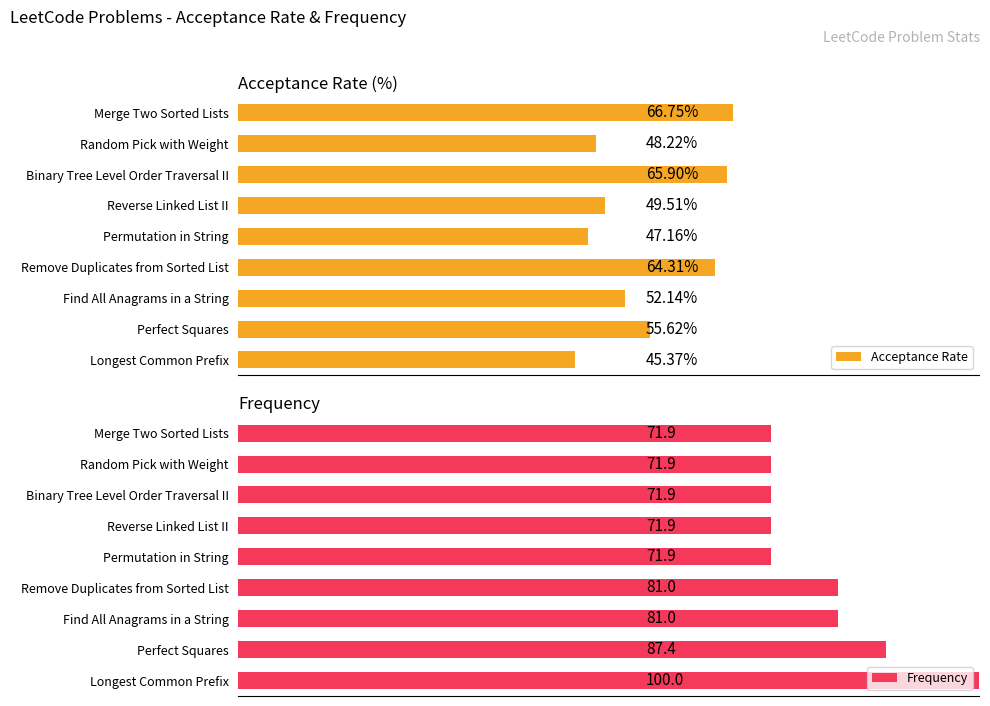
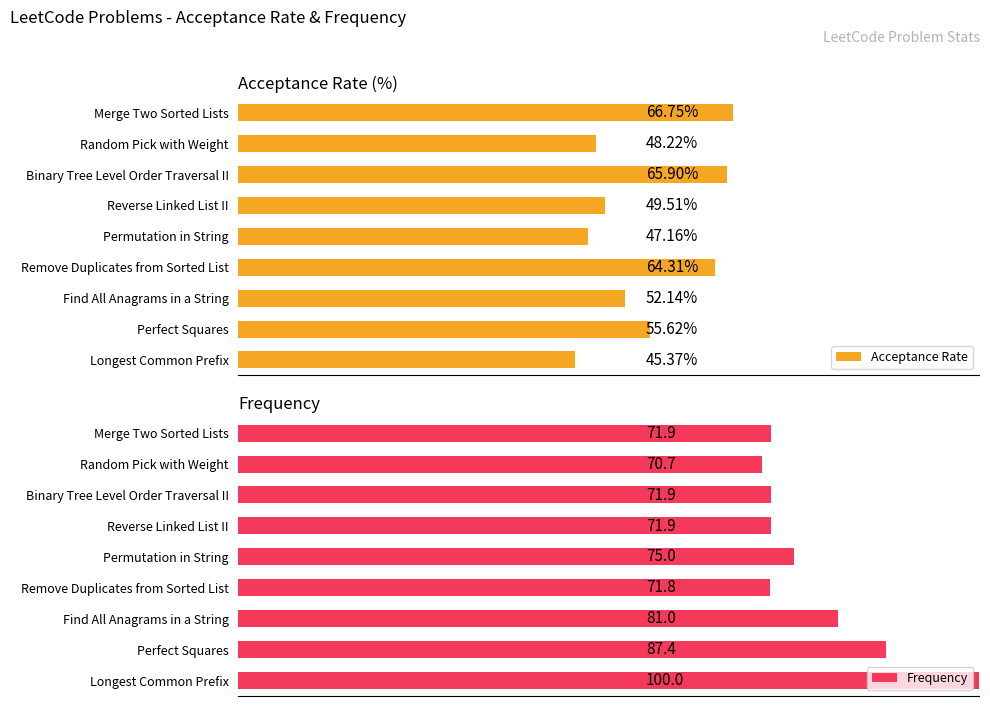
  {
    "Acceptance Rate (%)": {
      "Merge Two Sorted Lists": "66.75%",
      "Binary Tree Level Order Traversal II": "65.90%",
      "Remove Duplicates from Sorted List": "64.31%",
      "Find All Anagrams in a String": "52.14%",
      "Perfect Squares": "55.62%"
    },
    "Frequency": {
      "Merge Two Sorted Lists": "71.9",
-     "Random Pick with Weight": "71.9",
+     "Random Pick with Weight": "70.7",
      "Binary Tree Level Order Traversal II": "71.9",
      "Reverse Linked List II": "71.9",
-     "Permutation in String": "71.9",
-     "Remove Duplicates from Sorted List": "81.0",
+     "Permutation in String": "75.0",
+     "Remove Duplicates from Sorted List": "71.8",
      "Find All Anagrams in a String": "81.0",
      "Perfect Squares": "87.4",
      "Longest Common Prefix": "100.0"
    }
  }
